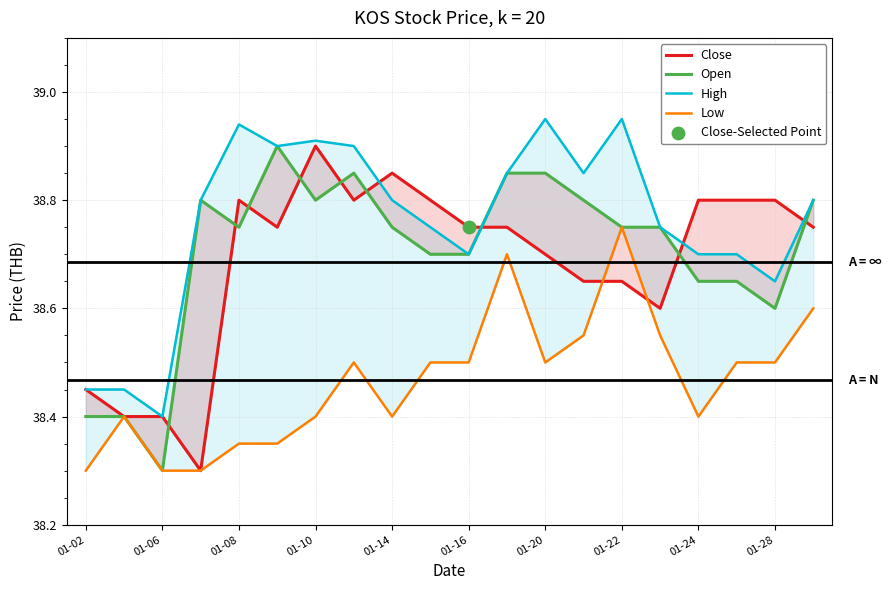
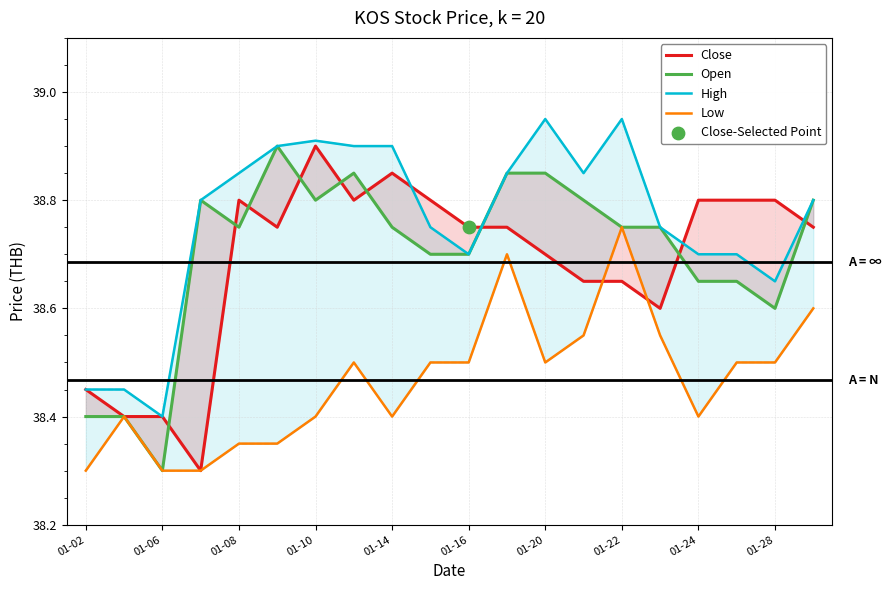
  {
    "High": {
-     "01-08": 38.94,
+     "01-08": 38.85,
      "01-10": 38.91,
-     "01-14": 38.8,
+     "01-14": 38.9,
      "01-20": 38.95,
      "01-22": 38.95,
      "01-24": 38.70,
      "01-28": 38.65
    },
    "Low": {
      "01-02": 38.30,
      "01-08": 38.35,
      "01-10": 38.40,
      "01-14": 38.40,
      "01-16": 38.50,
      "01-20": 38.50,
      "01-24": 38.40,
      "01-28": 38.50
    }
  }
